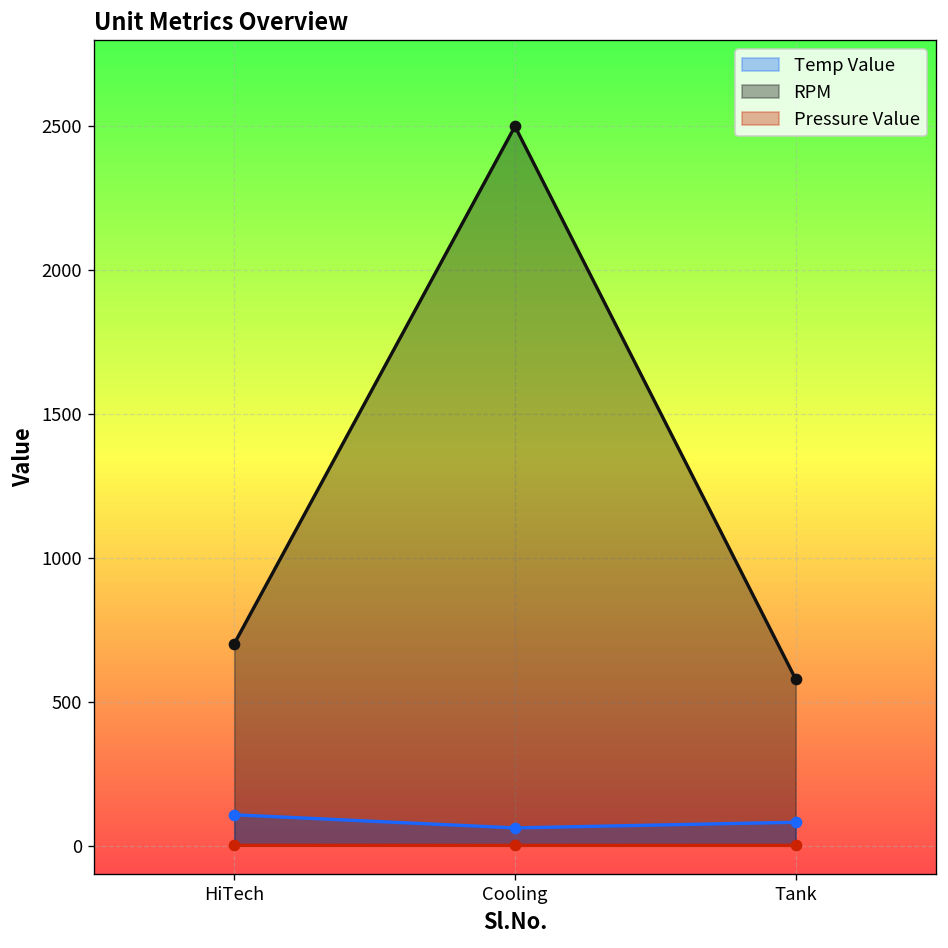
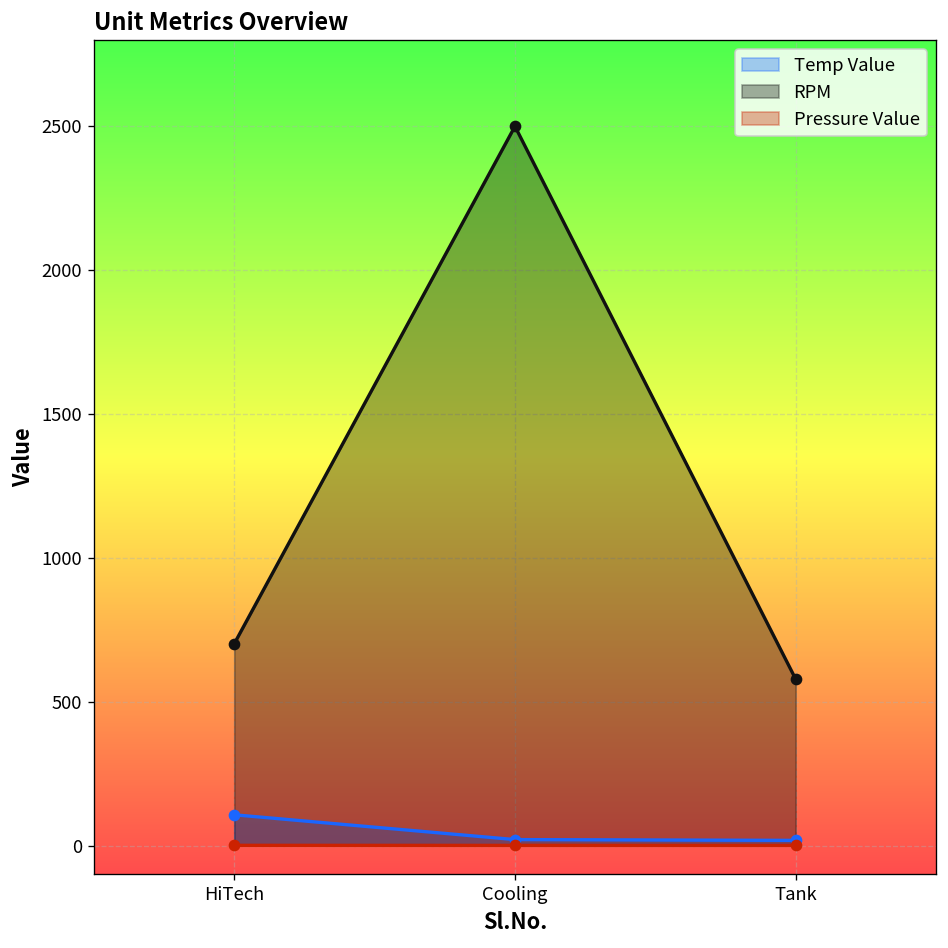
  {
    "Temp Value": {
      "HiTech": 110,
-     "Cooling": 60,
-     "Tank": 80
+     "Cooling": 20,
+     "Tank": 20
    },
    "RPM": {
      "HiTech": 700,
      "Cooling": 2500,
      "Tank": 580
    },
    "Pressure Value": {
      "HiTech": 0,
      "Cooling": 0,
      "Tank": 0
    }
  }
